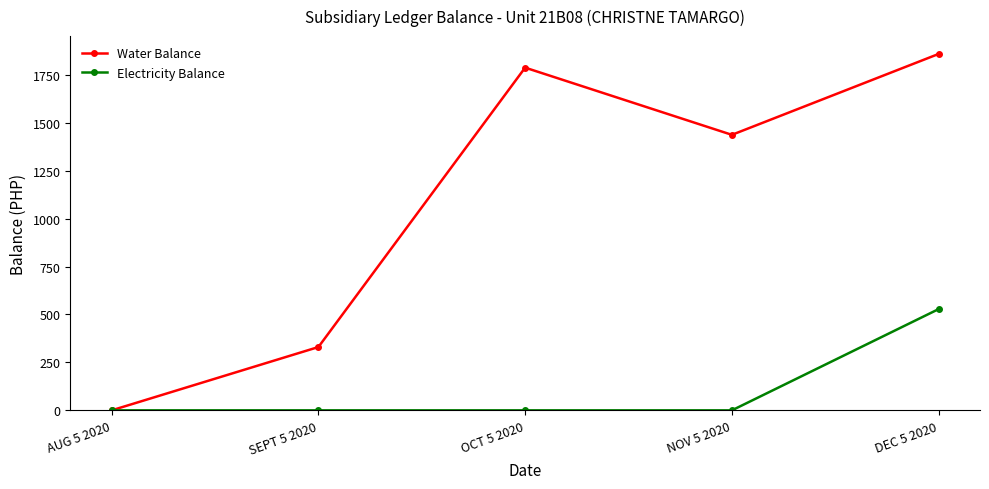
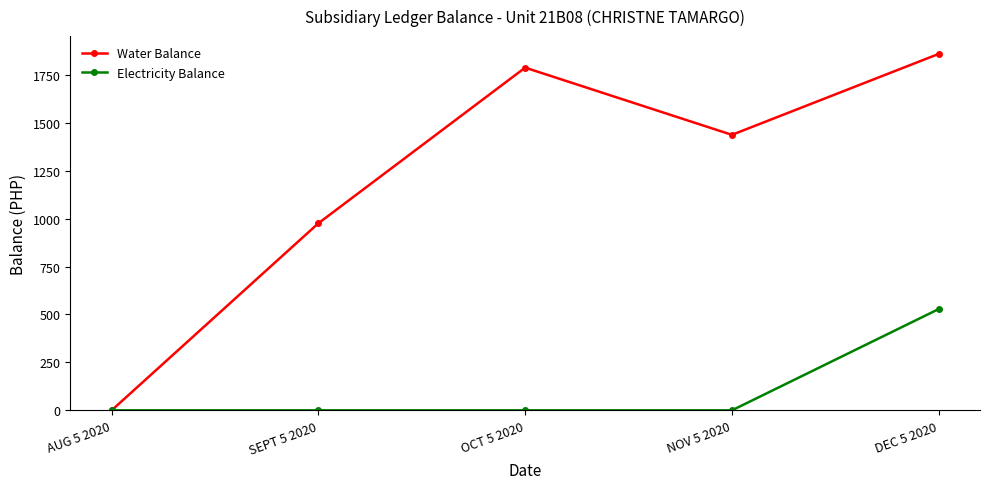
  {
    "Water Balance": {
-     "SEPT 5 2020": 330,
+     "SEPT 5 2020": 980,
      "OCT 5 2020": 1790,
      "NOV 5 2020": 1440,
      "DEC 5 2020": 1860
    },
    "Electricity Balance": {
      "SEPT 5 2020": 0,
      "OCT 5 2020": 0,
      "NOV 5 2020": 0,
      "DEC 5 2020": 530
    }
  }
